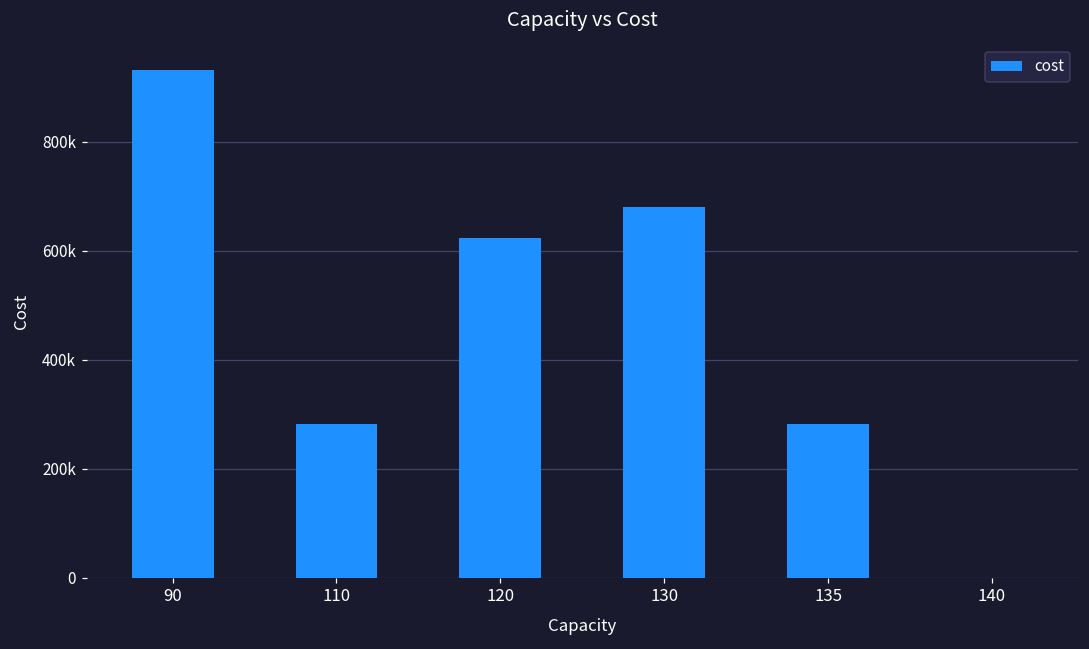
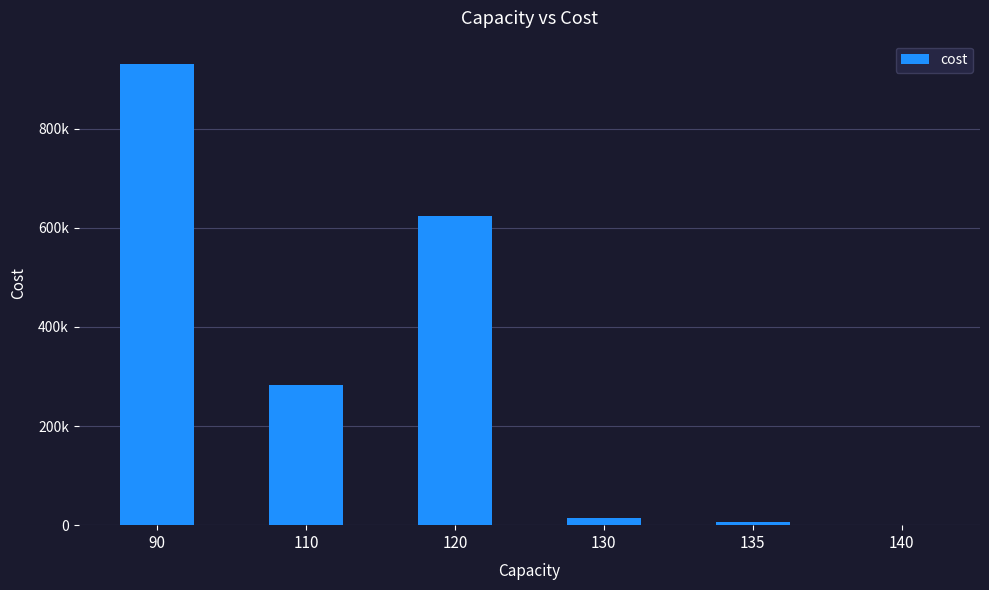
  {
    "90": 930000,
    "110": 280000,
    "120": 620000,
-   "130": 680000,
-   "135": 280000,
+   "130": 20000,
+   "135": 10000,
    "140": 0
  }
